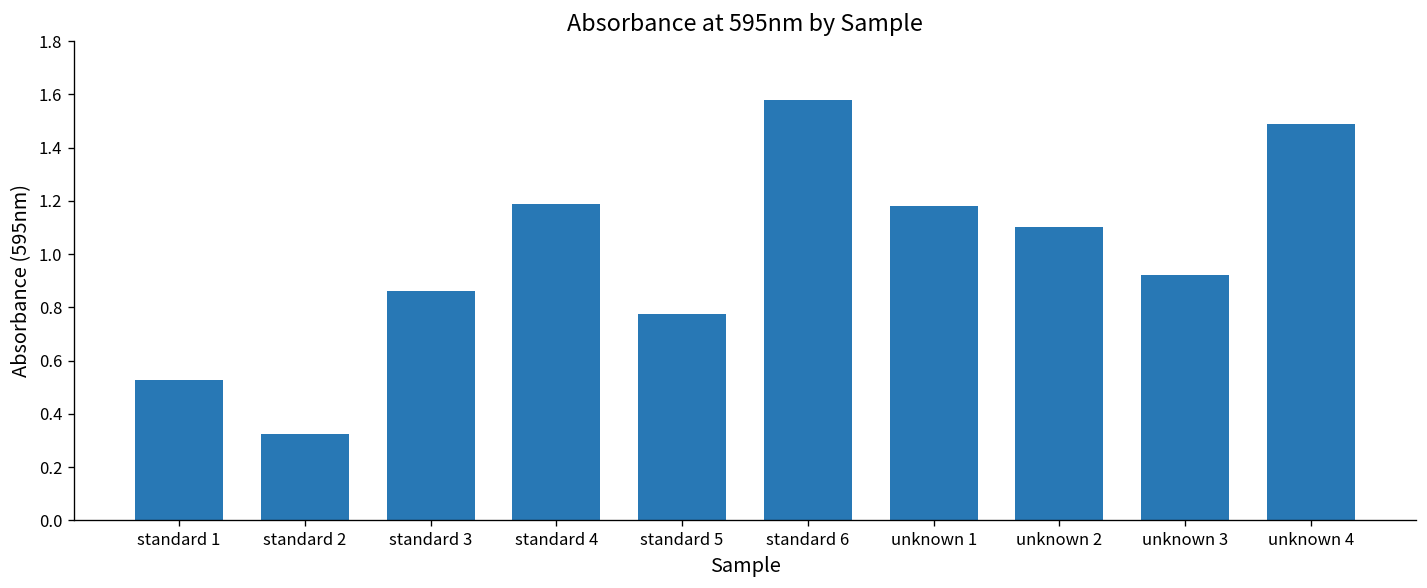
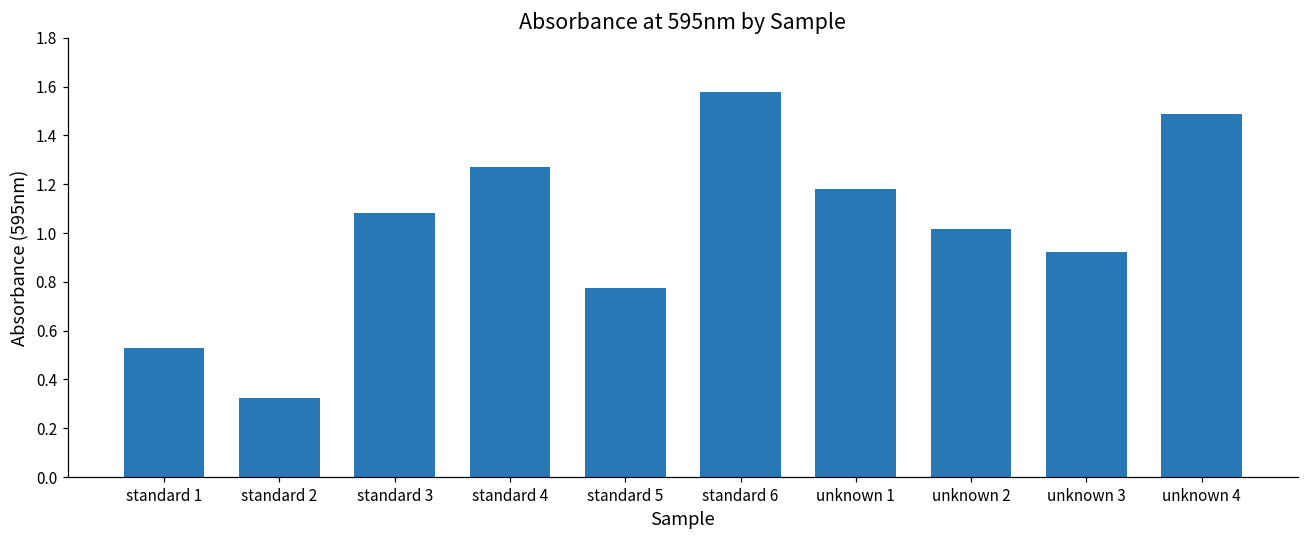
  {
    "standard 1": 0.53,
    "standard 2": 0.33,
-   "standard 3": 0.86,
-   "standard 4": 1.19,
+   "standard 3": 1.08,
+   "standard 4": 1.27,
    "standard 5": 0.77,
    "standard 6": 1.58,
    "unknown 1": 1.18,
-   "unknown 2": 1.10,
+   "unknown 2": 1.02,
    "unknown 3": 0.92,
    "unknown 4": 1.49
  }
